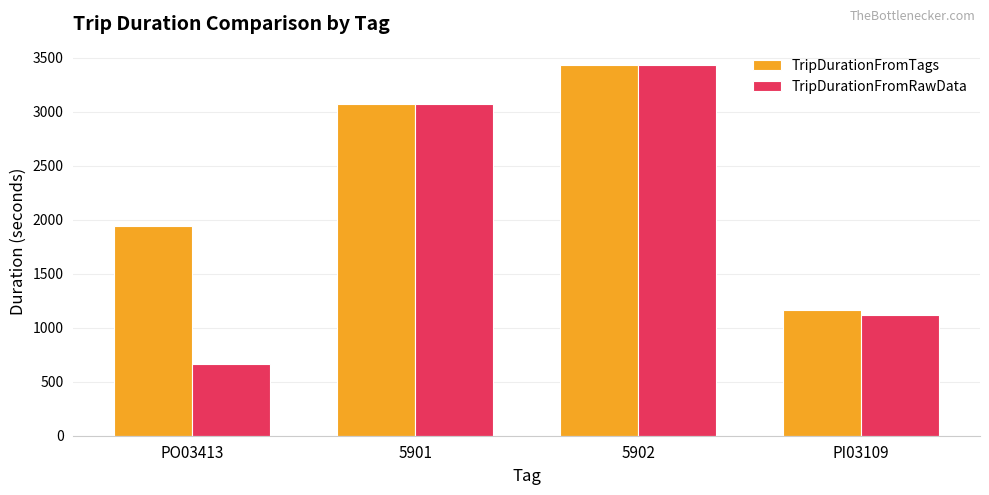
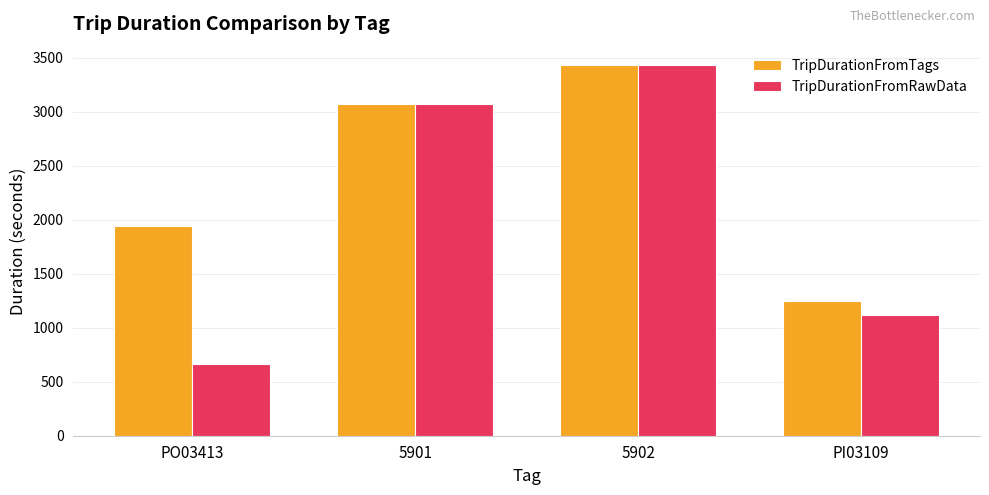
  {
    "TripDurationFromTags": {
      "PO03413": 1950,
      "5901": 3070,
      "5902": 3430,
-     "PI03109": 1170
+     "PI03109": 1250
    },
    "TripDurationFromRawData": {
      "PO03413": 670,
      "5901": 3070,
      "5902": 3430,
      "PI03109": 1120
    }
  }
